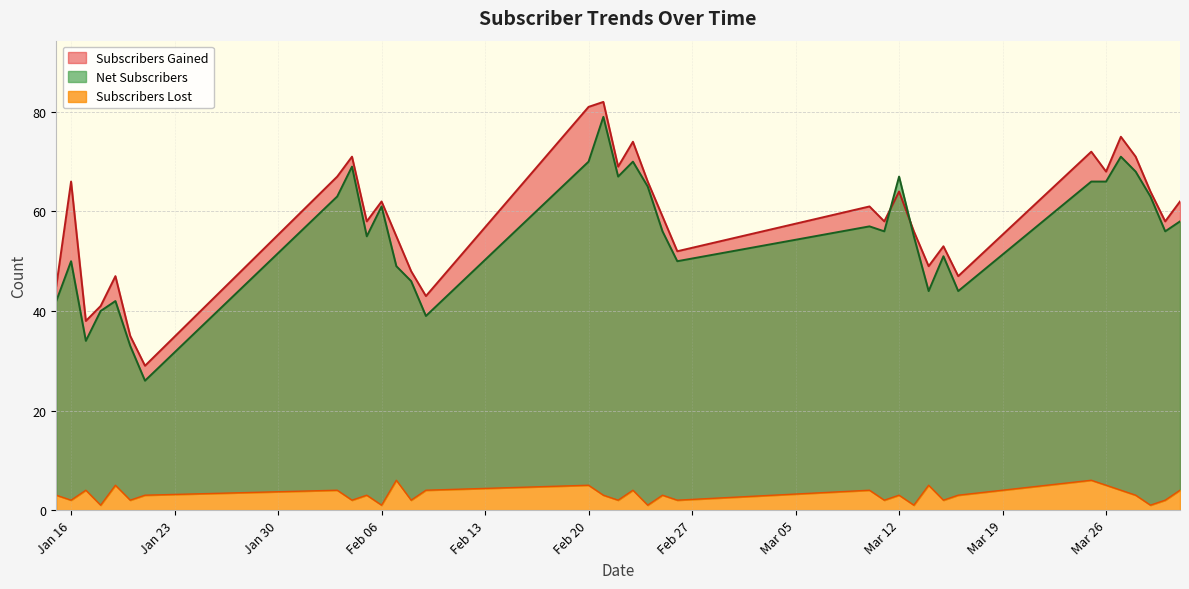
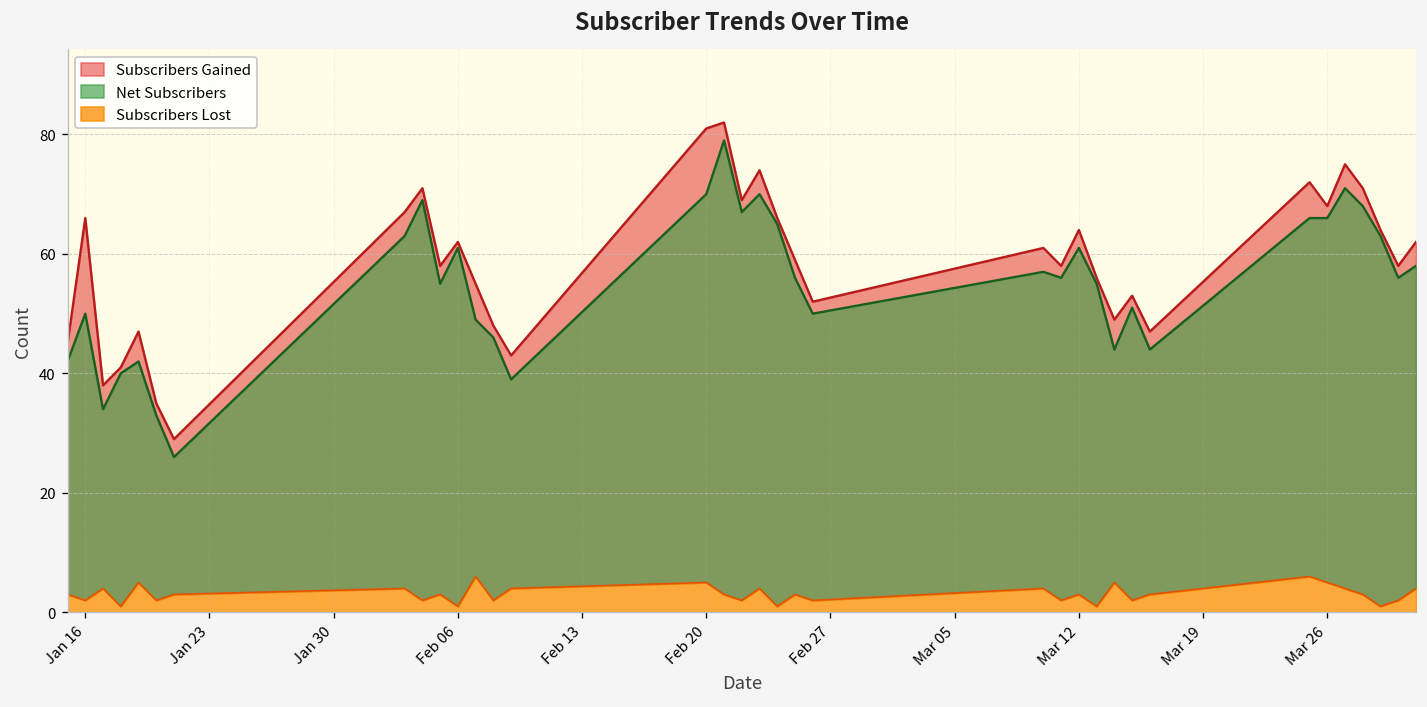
  {
    "Subscribers Gained": {
      "Jan 16": 66,
      "Feb 06": 62,
      "Feb 20": 81,
      "Mar 12": 64,
      "Mar 26": 68
    },
    "Net Subscribers": {
      "Jan 16": 50,
      "Feb 06": 61,
      "Feb 20": 70,
-     "Mar 12": 67,
+     "Mar 12": 61,
      "Mar 26": 66
    },
    "Subscribers Lost": {
      "Jan 16": 2,
      "Feb 06": 1,
      "Feb 20": 5,
      "Mar 12": 3,
      "Mar 26": 5
    }
  }
